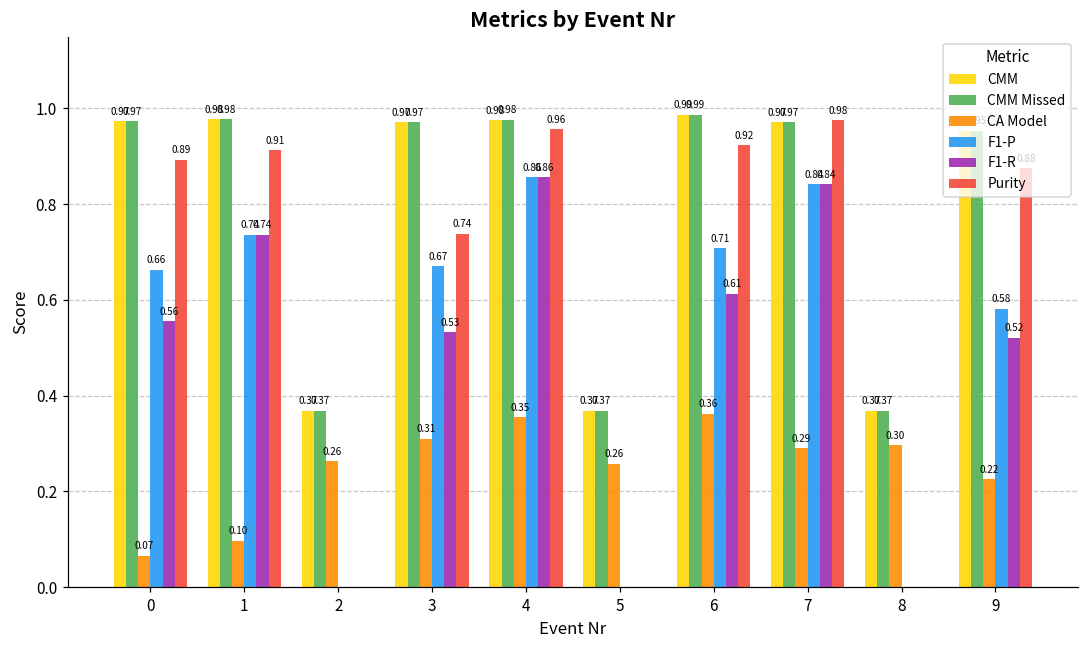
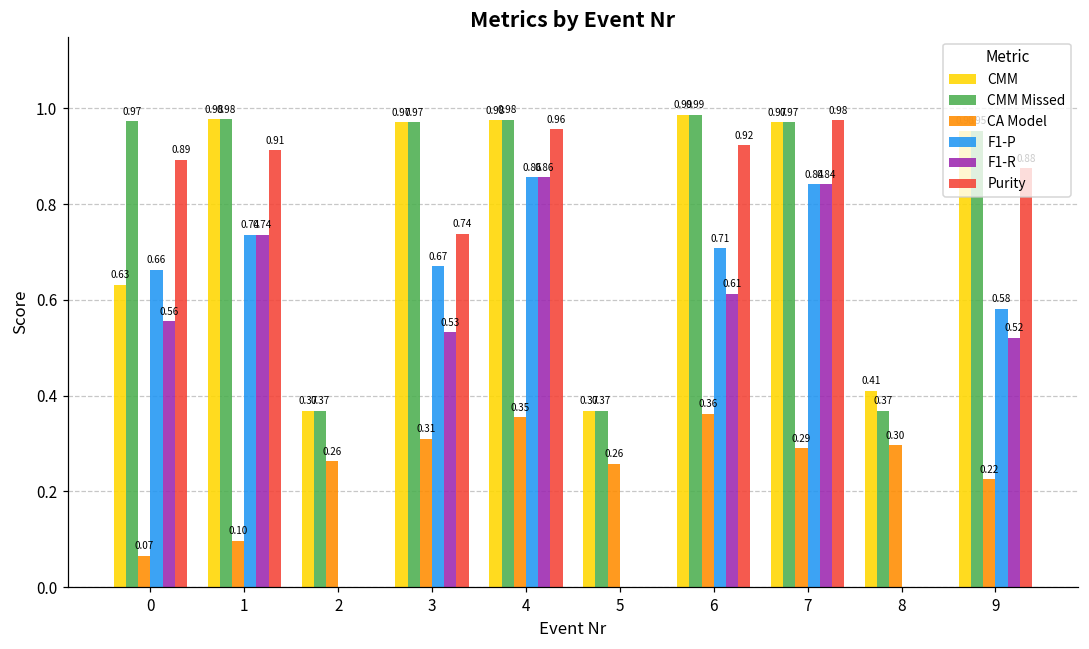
  {
    "CMM": {
-     "0": 0.97,
-     "8": 0.37
+     "0": 0.63,
+     "8": 0.41
    },
    "CMM Missed": {
      "0": 0.97,
      "8": 0.37
    },
    "CA Model": {
      "0": 0.07,
      "1": 0.10,
      "2": 0.26,
      "3": 0.31,
      "4": 0.35,
      "5": 0.26,
      "6": 0.36,
      "7": 0.29,
      "8": 0.30,
      "9": 0.22
    },
    "F1-P": {
      "0": 0.66,
      "3": 0.67,
      "6": 0.71,
      "9": 0.58
    },
    "F1-R": {
      "0": 0.56,
      "3": 0.53,
      "6": 0.61,
      "9": 0.52
    },
    "Purity": {
      "0": 0.89,
      "1": 0.91,
      "3": 0.74,
      "4": 0.96,
      "6": 0.92,
      "7": 0.98
    }
  }
